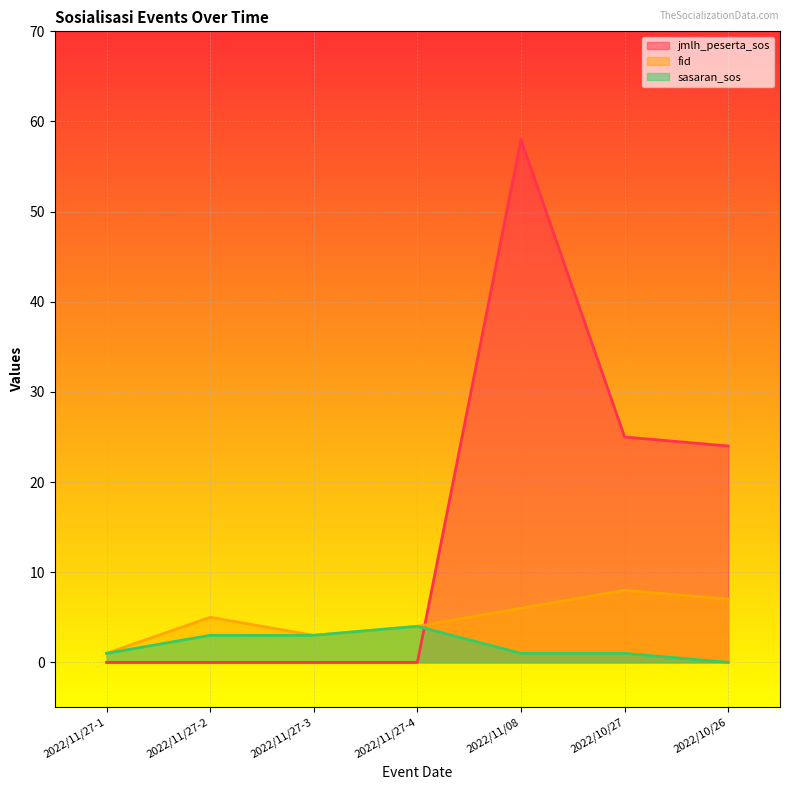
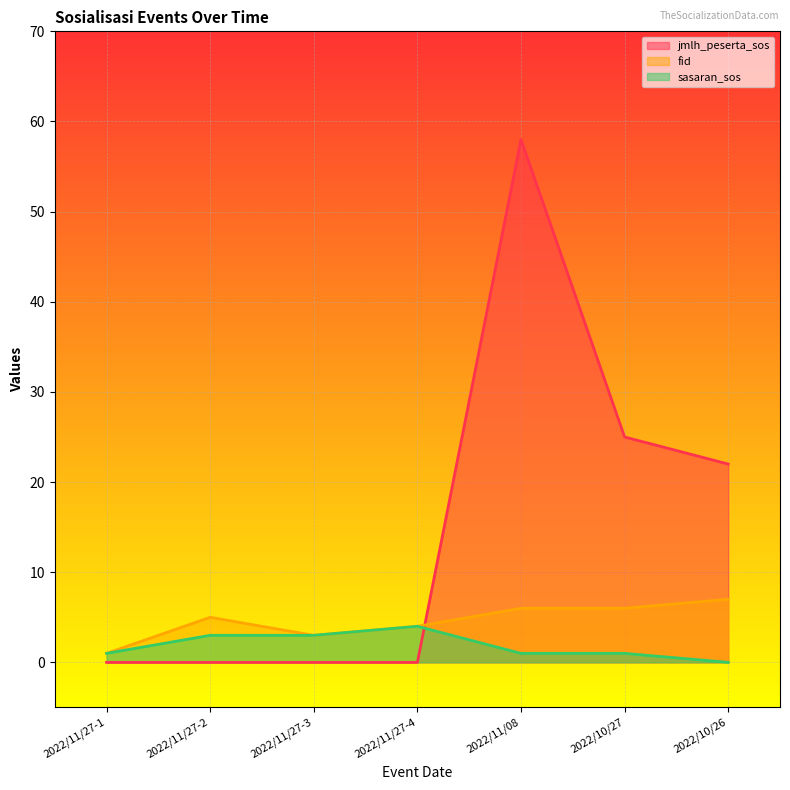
  {
    "jmlh_peserta_sos": {
      "2022/11/27-1": 0,
      "2022/11/27-2": 0,
      "2022/11/27-3": 0,
      "2022/11/27-4": 0,
      "2022/11/08": 58,
      "2022/10/27": 25,
-     "2022/10/26": 24
+     "2022/10/26": 22
    },
    "fid": {
      "2022/11/27-2": 5,
      "2022/11/08": 6,
-     "2022/10/27": 8,
+     "2022/10/27": 6,
      "2022/10/26": 7
    },
    "sasaran_sos": {
      "2022/11/27-2": 3,
      "2022/11/08": 1,
      "2022/10/27": 1,
      "2022/10/26": 0
    }
  }
